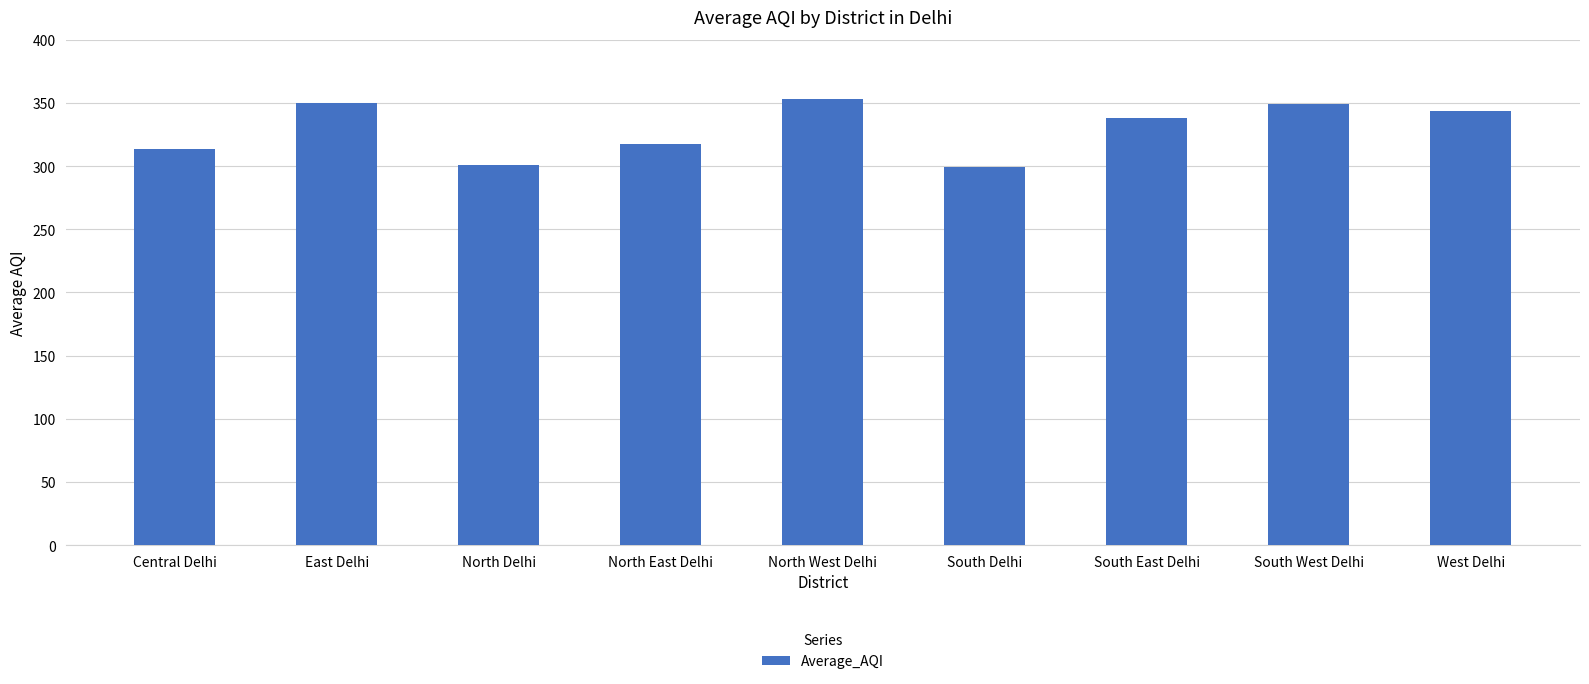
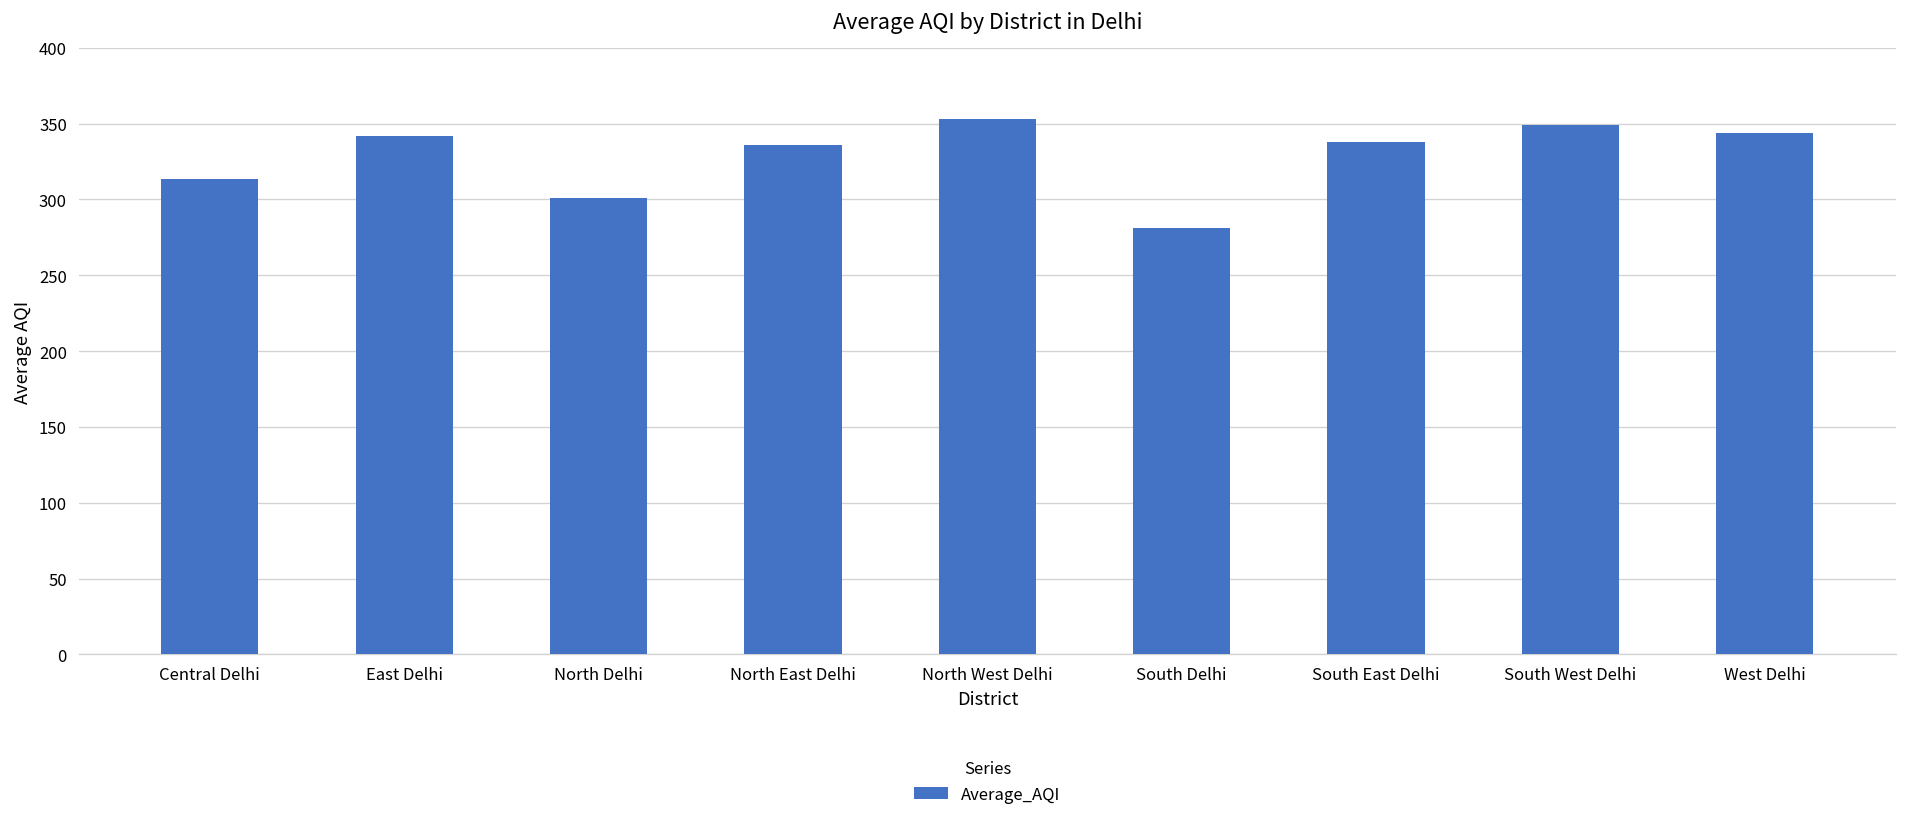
  {
    "Central Delhi": 314,
-   "East Delhi": 350,
+   "East Delhi": 342,
    "North Delhi": 301,
-   "North East Delhi": 318,
+   "North East Delhi": 336,
    "North West Delhi": 353,
-   "South Delhi": 299,
+   "South Delhi": 281,
    "South East Delhi": 338,
    "South West Delhi": 349,
    "West Delhi": 344
  }
